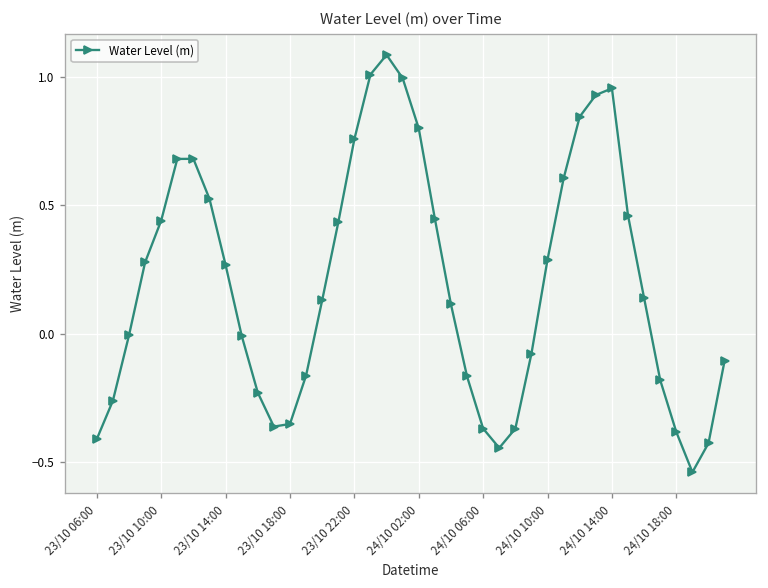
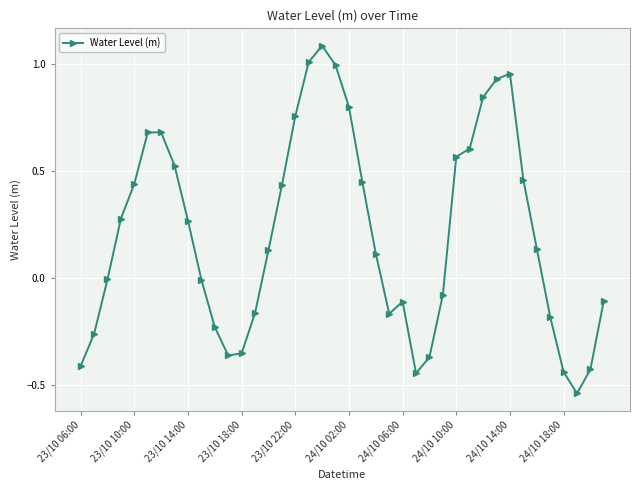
  {
    "23/10 06:00": -0.41,
    "23/10 10:00": 0.44,
    "23/10 14:00": 0.27,
    "23/10 18:00": -0.35,
    "23/10 22:00": 0.76,
    "24/10 02:00": 0.80,
-   "24/10 06:00": -0.37,
-   "24/10 10:00": 0.29,
+   "24/10 06:00": -0.11,
+   "24/10 10:00": 0.57,
    "24/10 14:00": 0.96,
-   "24/10 18:00": -0.38
+   "24/10 18:00": -0.44
  }
